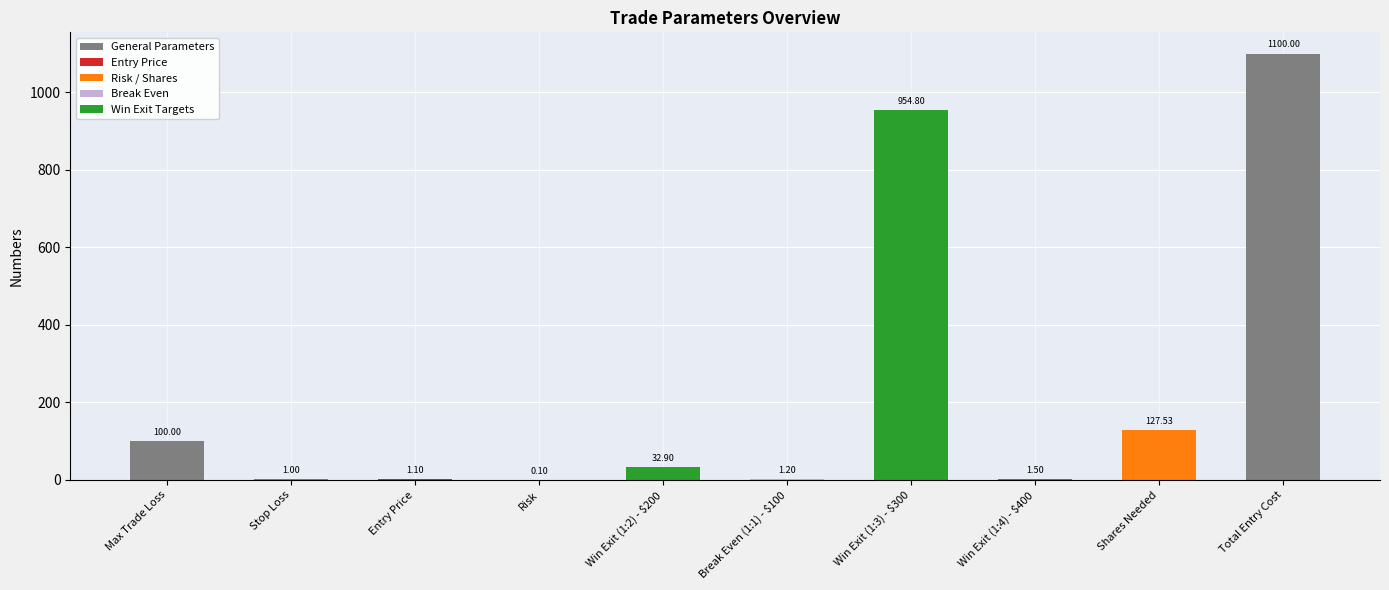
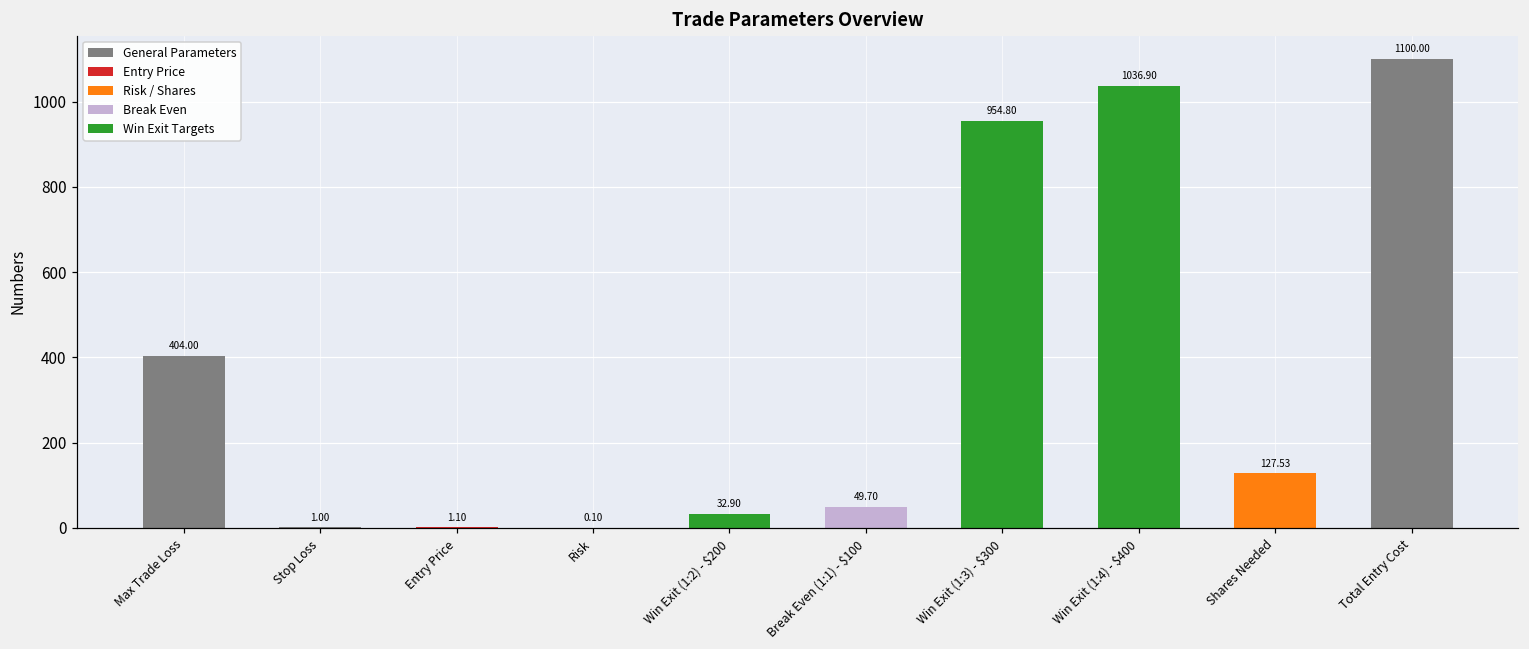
  {
-   "Max Trade Loss": 100.00,
+   "Max Trade Loss": 404.00,
    "Stop Loss": 1.00,
    "Entry Price": 1.10,
    "Risk": 0.10,
    "Win Exit (1:2) - $200": 32.90,
-   "Break Even (1:1) - $100": 1.20,
+   "Break Even (1:1) - $100": 49.70,
    "Win Exit (1:3) - $300": 954.80,
-   "Win Exit (1:4) - $400": 1.50,
+   "Win Exit (1:4) - $400": 1036.90,
    "Shares Needed": 127.53,
    "Total Entry Cost": 1100.00
  }
